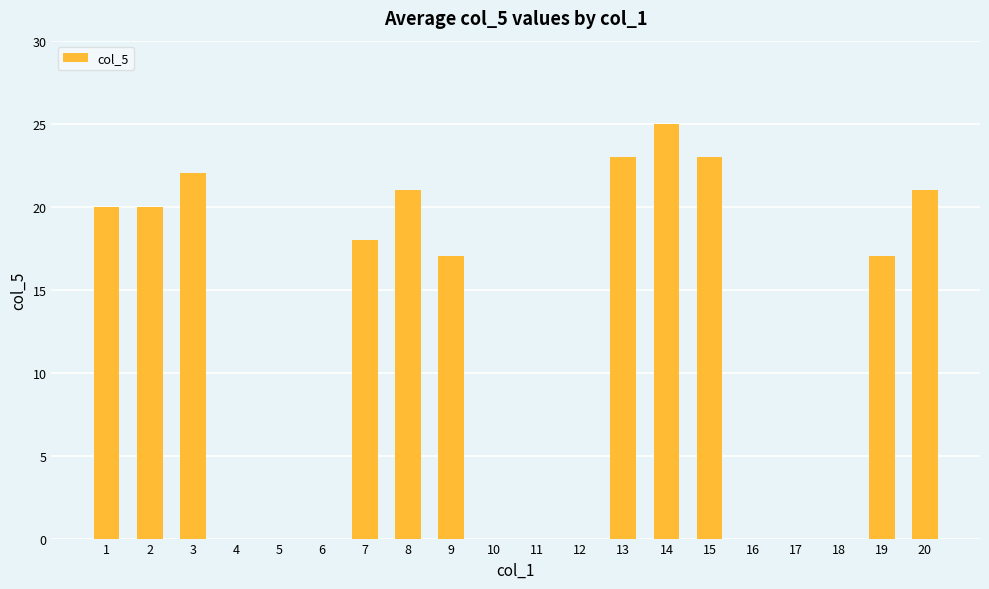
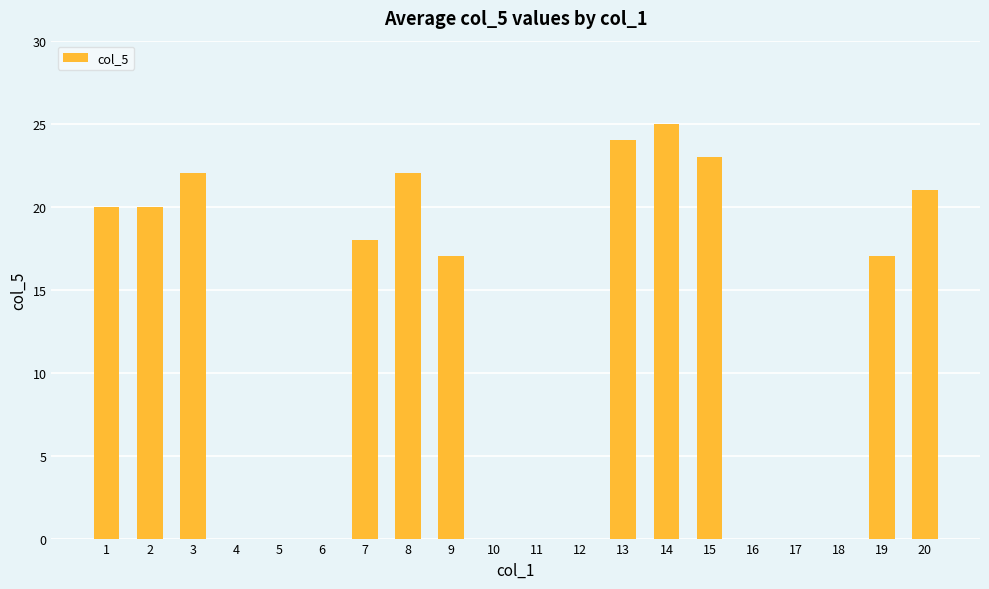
  {
    "1": 20,
    "2": 20,
    "3": 22,
    "4": 0,
    "5": 0,
    "6": 0,
    "7": 18,
-   "8": 21,
+   "8": 22,
    "9": 17,
    "10": 0,
    "11": 0,
    "12": 0,
-   "13": 23,
+   "13": 24,
    "14": 25,
    "15": 23,
    "16": 0,
    "17": 0,
    "18": 0,
    "19": 17,
    "20": 21
  }
